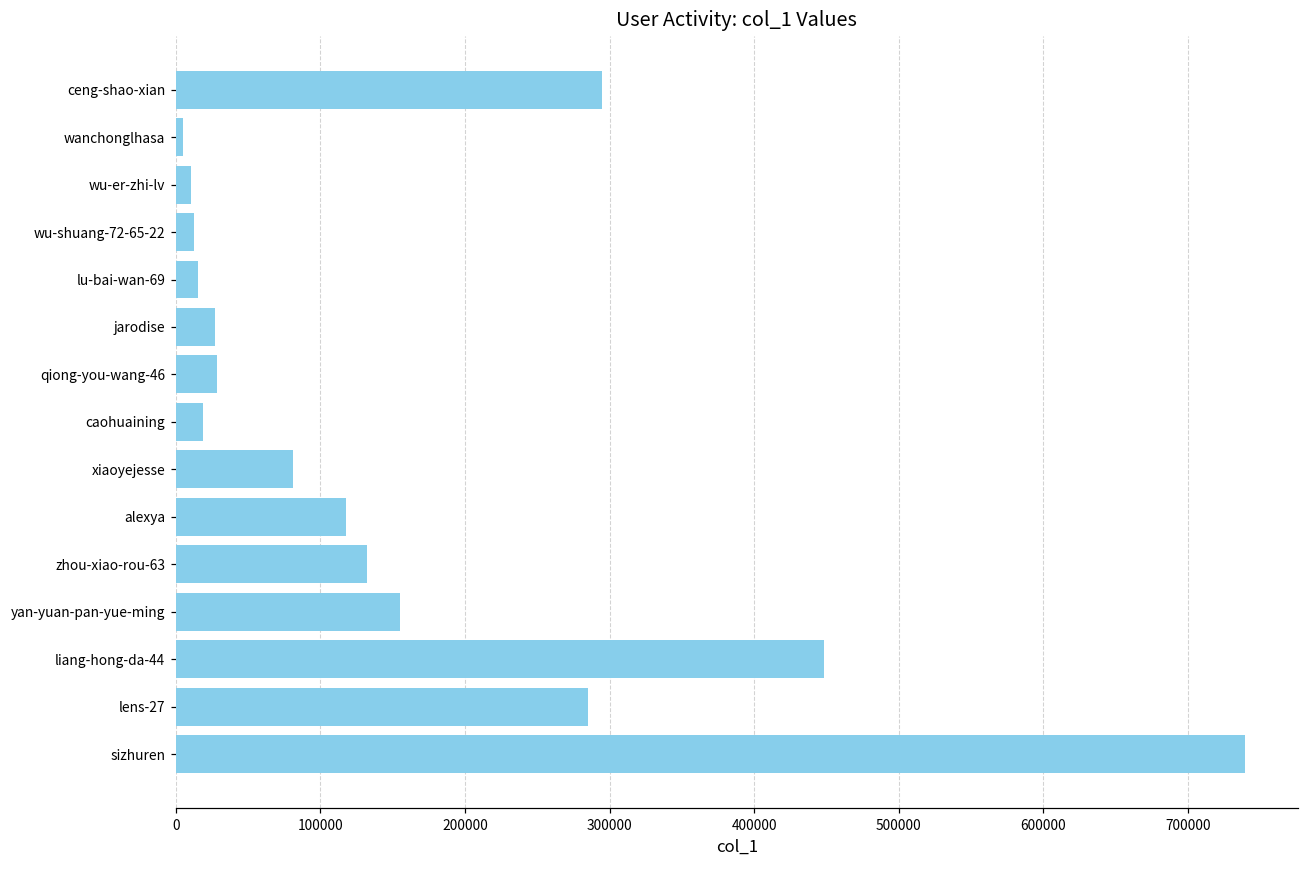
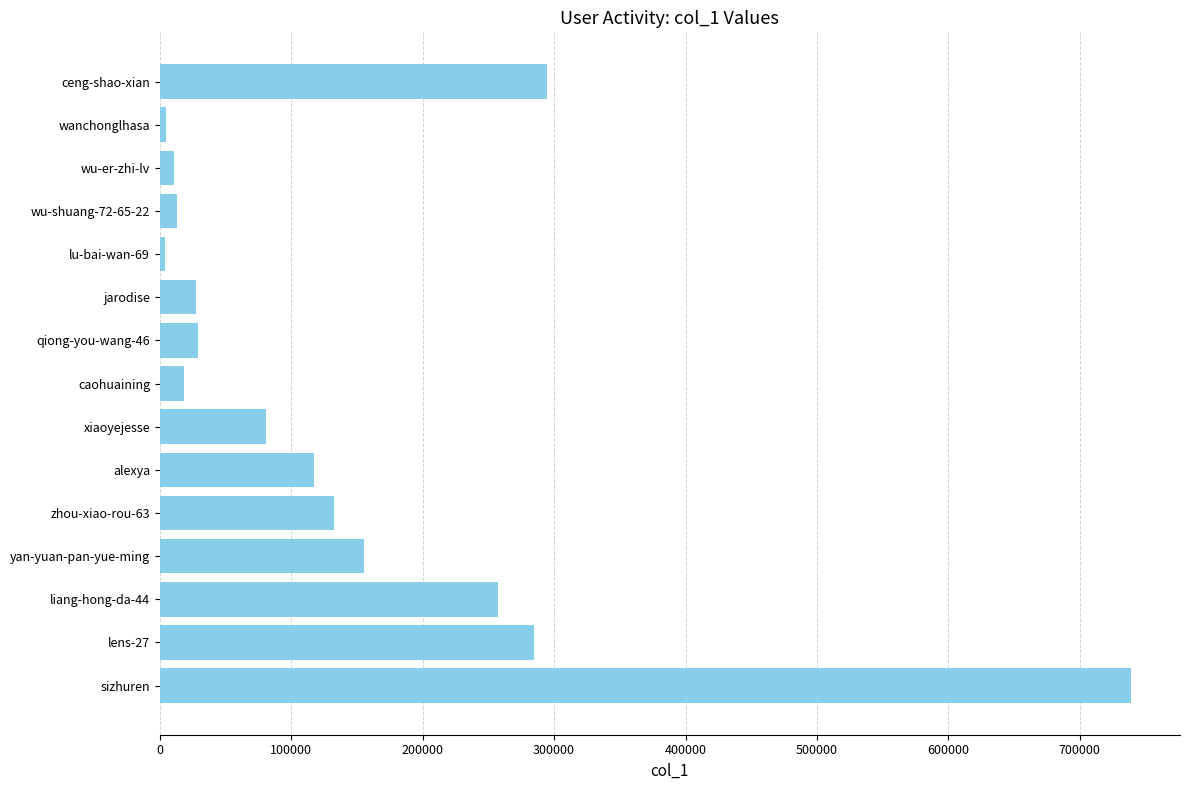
  {
    "ceng-shao-xian": 295000,
    "wanchonglhasa": 5000,
    "wu-er-zhi-lv": 10000,
    "wu-shuang-72-65-22": 13000,
-   "lu-bai-wan-69": 15000,
+   "lu-bai-wan-69": 4000,
    "jarodise": 27000,
    "qiong-you-wang-46": 29000,
    "caohuaining": 19000,
    "xiaoyejesse": 81000,
    "alexya": 118000,
    "zhou-xiao-rou-63": 132000,
    "yan-yuan-pan-yue-ming": 155000,
-   "liang-hong-da-44": 448000,
+   "liang-hong-da-44": 258000,
    "lens-27": 285000,
    "sizhuren": 739000
  }
